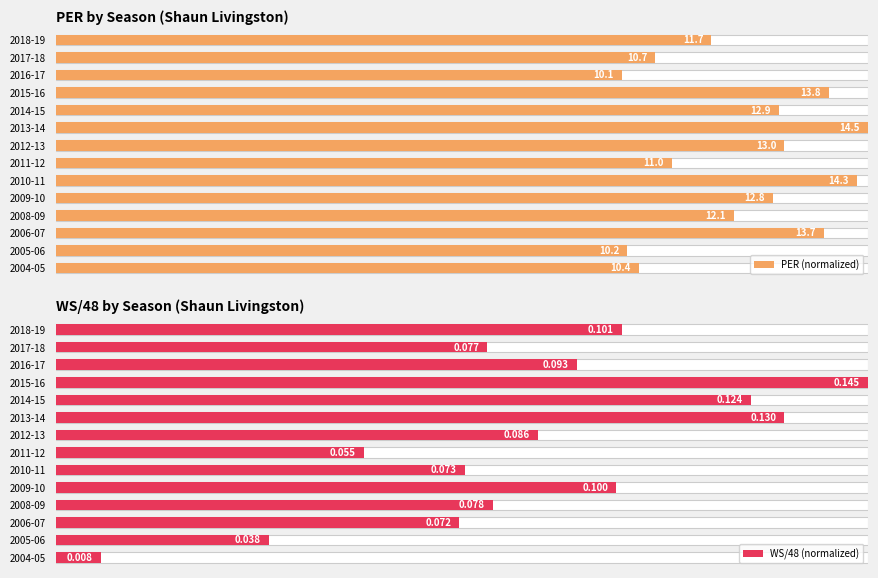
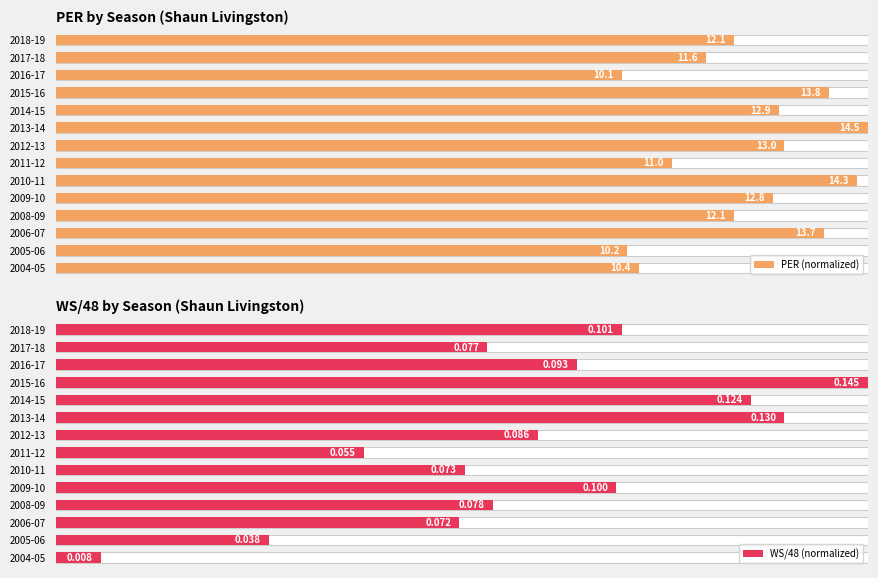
  {
    "PER by Season (Shaun Livingston)": {
      "PER (normalized)": {
-       "2018-19": 11.7,
-       "2017-18": 10.7
+       "2018-19": 12.1,
+       "2017-18": 11.6
      }
    }
  }
